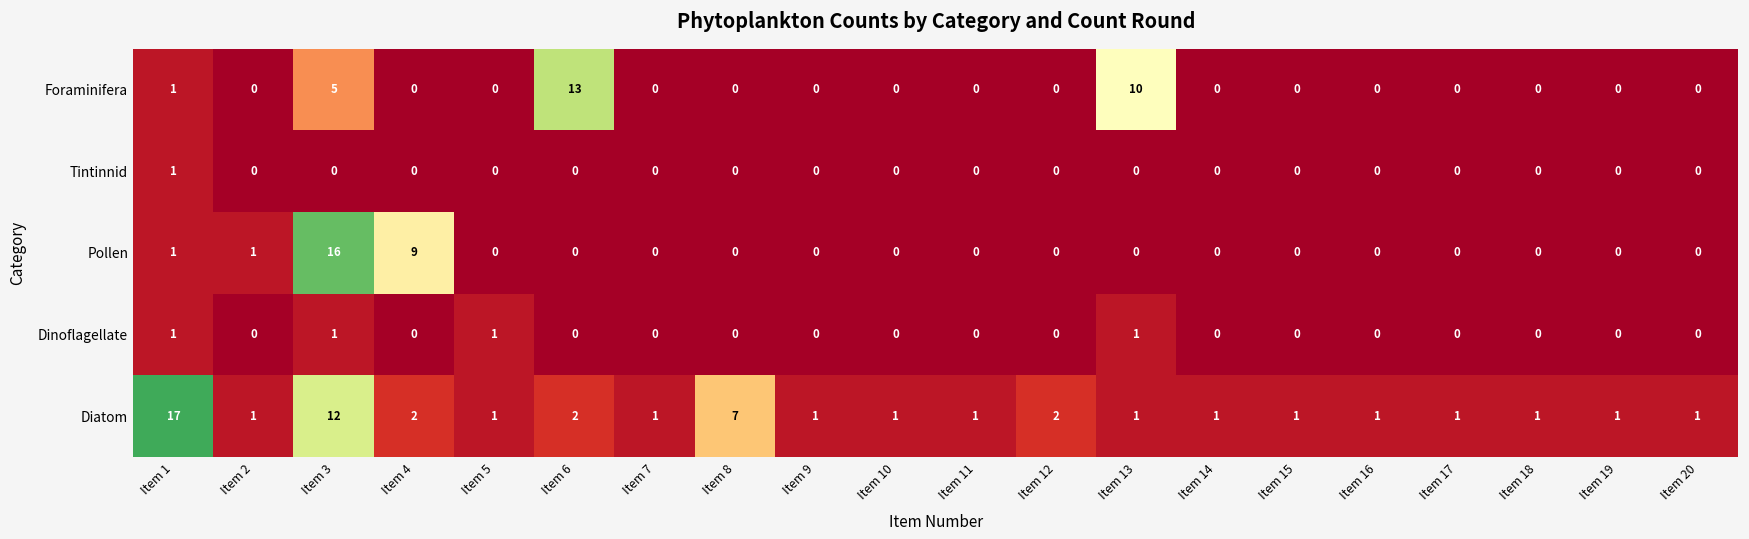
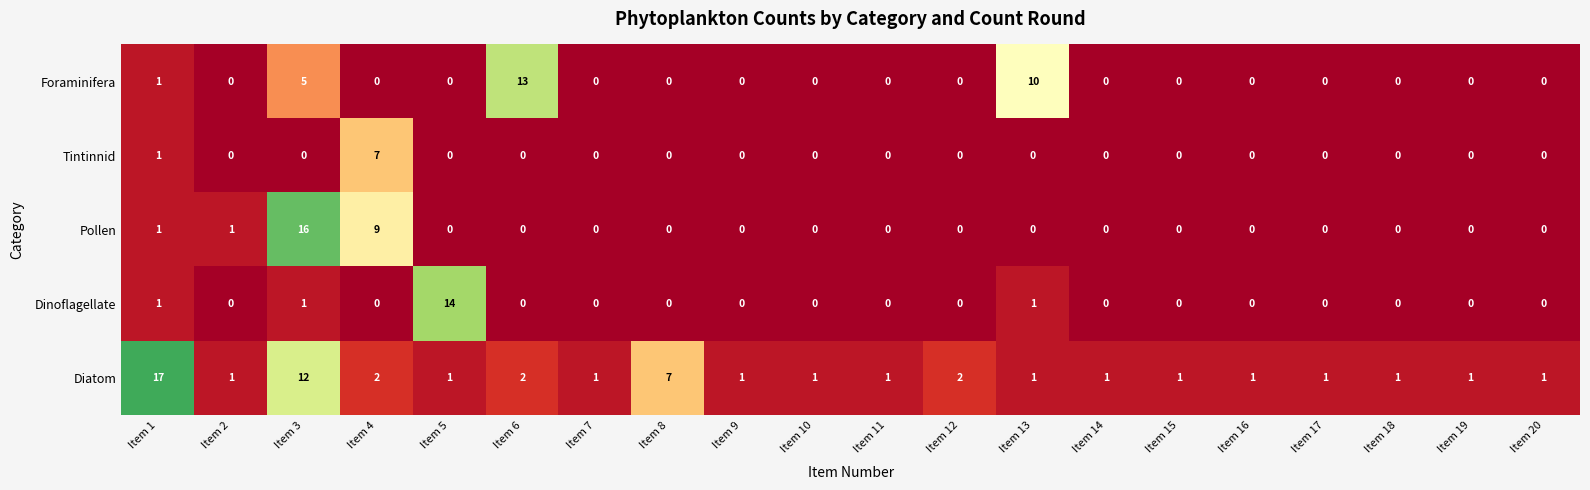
  {
    "Foraminifera": {
      "Item 1": 1,
      "Item 2": 0,
      "Item 3": 5,
      "Item 4": 0,
      "Item 5": 0,
      "Item 6": 13,
      "Item 7": 0,
      "Item 8": 0,
      "Item 9": 0,
      "Item 10": 0,
      "Item 11": 0,
      "Item 12": 0,
      "Item 13": 10,
      "Item 14": 0,
      "Item 15": 0,
      "Item 16": 0,
      "Item 17": 0,
      "Item 18": 0,
      "Item 19": 0,
      "Item 20": 0
    },
    "Tintinnid": {
      "Item 1": 1,
      "Item 2": 0,
      "Item 3": 0,
-     "Item 4": 0,
+     "Item 4": 7,
      "Item 5": 0,
      "Item 6": 0,
      "Item 7": 0,
      "Item 8": 0,
      "Item 9": 0,
      "Item 10": 0,
      "Item 11": 0,
      "Item 12": 0,
      "Item 13": 0,
      "Item 14": 0,
      "Item 15": 0,
      "Item 16": 0,
      "Item 17": 0,
      "Item 18": 0,
      "Item 19": 0,
      "Item 20": 0
    },
    "Pollen": {
      "Item 1": 1,
      "Item 2": 1,
      "Item 3": 16,
      "Item 4": 9,
      "Item 5": 0,
      "Item 6": 0,
      "Item 7": 0,
      "Item 8": 0,
      "Item 9": 0,
      "Item 10": 0,
      "Item 11": 0,
      "Item 12": 0,
      "Item 13": 0,
      "Item 14": 0,
      "Item 15": 0,
      "Item 16": 0,
      "Item 17": 0,
      "Item 18": 0,
      "Item 19": 0,
      "Item 20": 0
    },
    "Dinoflagellate": {
      "Item 1": 1,
      "Item 2": 0,
      "Item 3": 1,
      "Item 4": 0,
-     "Item 5": 1,
+     "Item 5": 14,
      "Item 6": 0,
      "Item 7": 0,
      "Item 8": 0,
      "Item 9": 0,
      "Item 10": 0,
      "Item 11": 0,
      "Item 12": 0,
      "Item 13": 1,
      "Item 14": 0,
      "Item 15": 0,
      "Item 16": 0,
      "Item 17": 0,
      "Item 18": 0,
      "Item 19": 0,
      "Item 20": 0
    },
    "Diatom": {
      "Item 1": 17,
      "Item 2": 1,
      "Item 3": 12,
      "Item 4": 2,
      "Item 5": 1,
      "Item 6": 2,
      "Item 7": 1,
      "Item 8": 7,
      "Item 9": 1,
      "Item 10": 1,
      "Item 11": 1,
      "Item 12": 2,
      "Item 13": 1,
      "Item 14": 1,
      "Item 15": 1,
      "Item 16": 1,
      "Item 17": 1,
      "Item 18": 1,
      "Item 19": 1,
      "Item 20": 1
    }
  }
